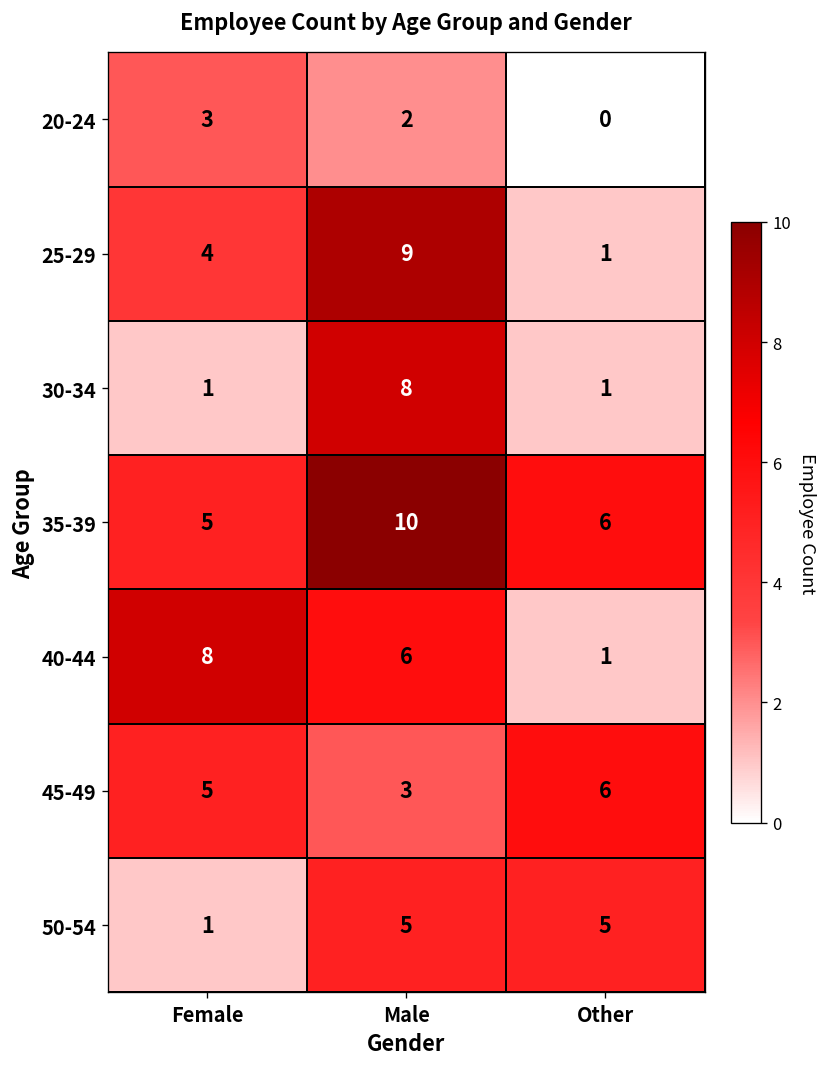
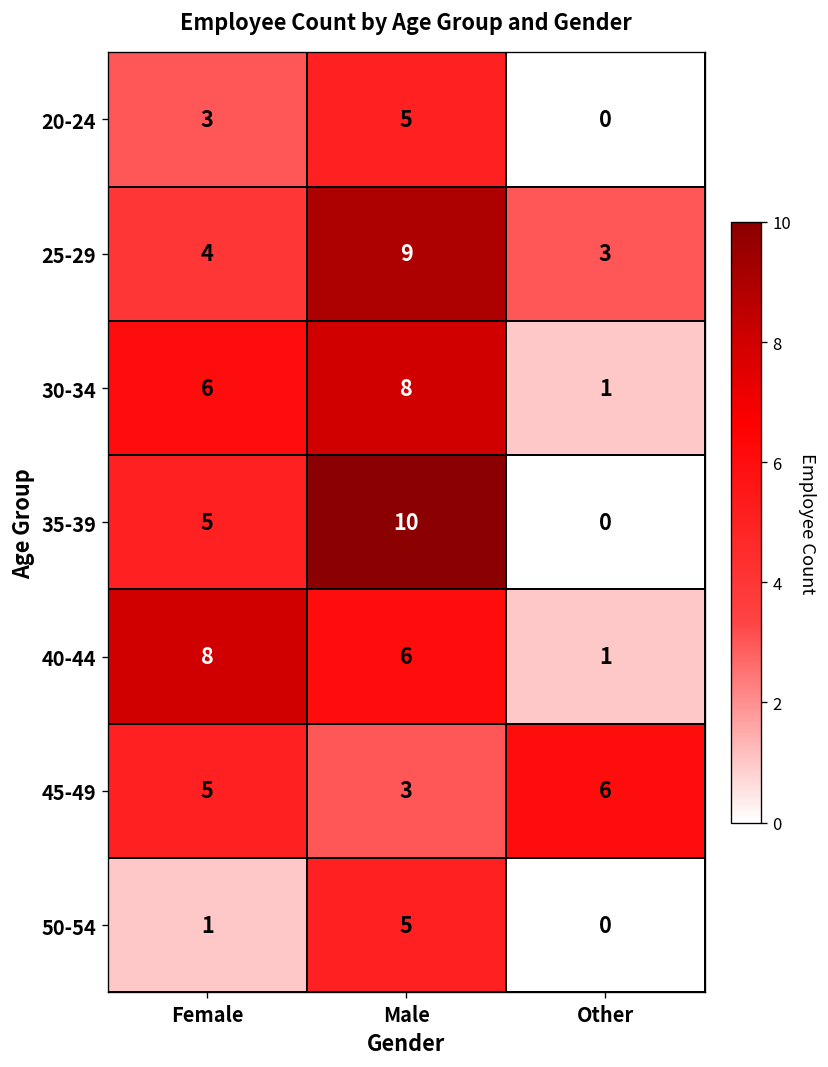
  {
    "20-24": {
-     "Male": 2
+     "Male": 5
    },
    "25-29": {
-     "Other": 1
+     "Other": 3
    },
    "30-34": {
-     "Female": 1
+     "Female": 6
    },
    "35-39": {
-     "Other": 6
+     "Other": 0
    },
    "50-54": {
-     "Other": 5
+     "Other": 0
    }
  }
